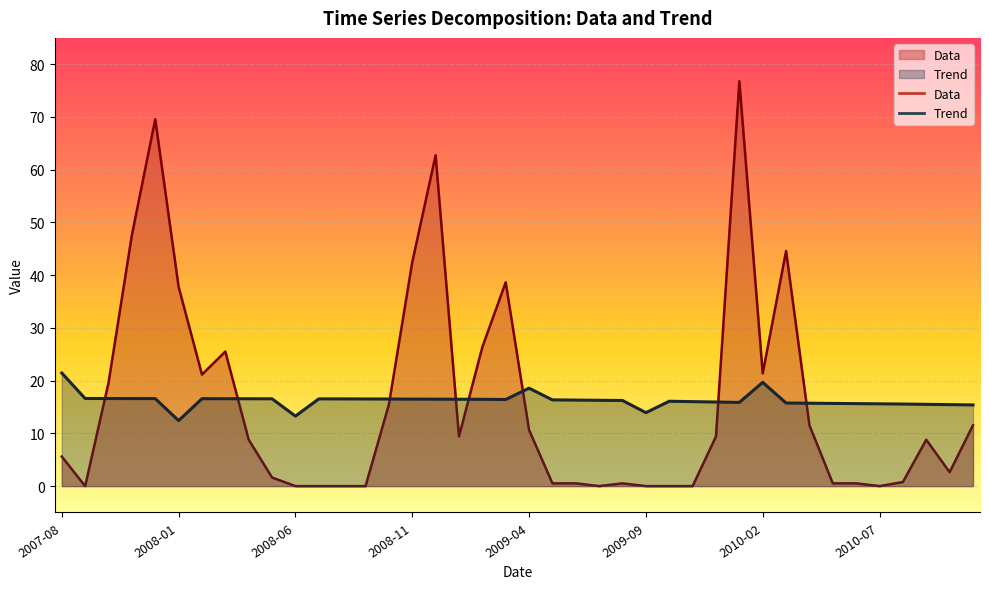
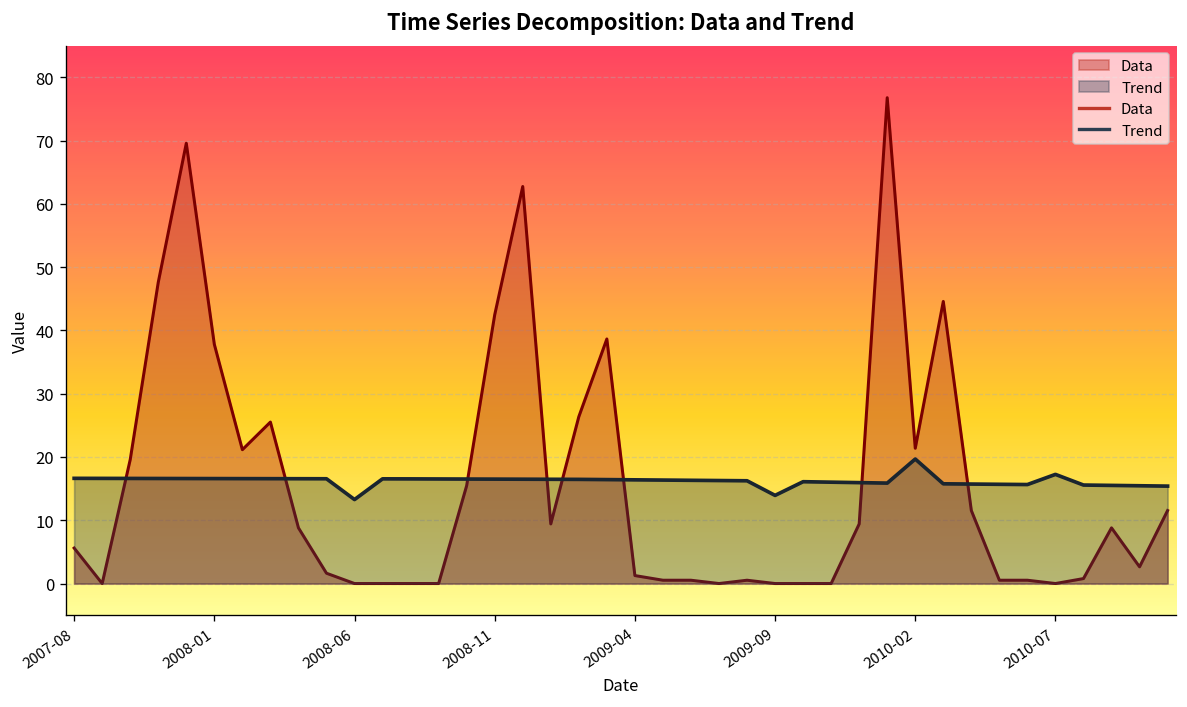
  {
    "Data": {
      "2007-08": 6,
      "2008-01": 38,
      "2008-06": 0,
      "2008-11": 42,
-     "2009-04": 11,
+     "2009-04": 1,
      "2009-09": 0,
      "2010-02": 21,
      "2010-07": 0
    },
    "Trend": {
-     "2007-08": 21,
-     "2008-01": 12,
+     "2007-08": 17,
+     "2008-01": 17,
      "2008-06": 13,
      "2008-11": 16,
-     "2009-04": 19,
+     "2009-04": 16,
      "2009-09": 14,
      "2010-02": 20,
-     "2010-07": 16
+     "2010-07": 17
    }
  }
